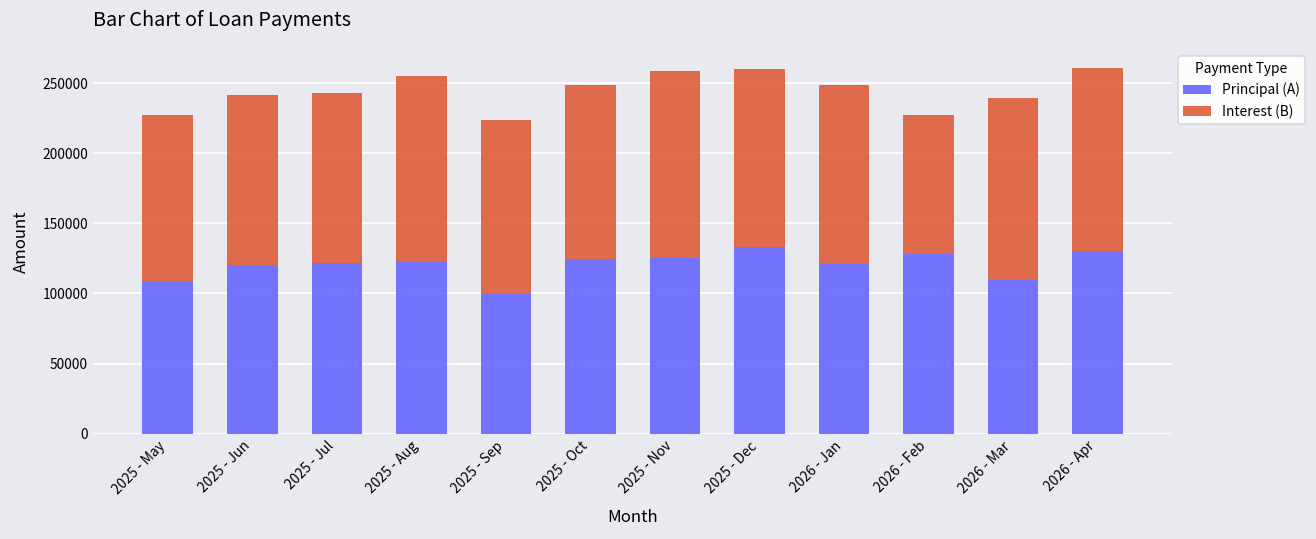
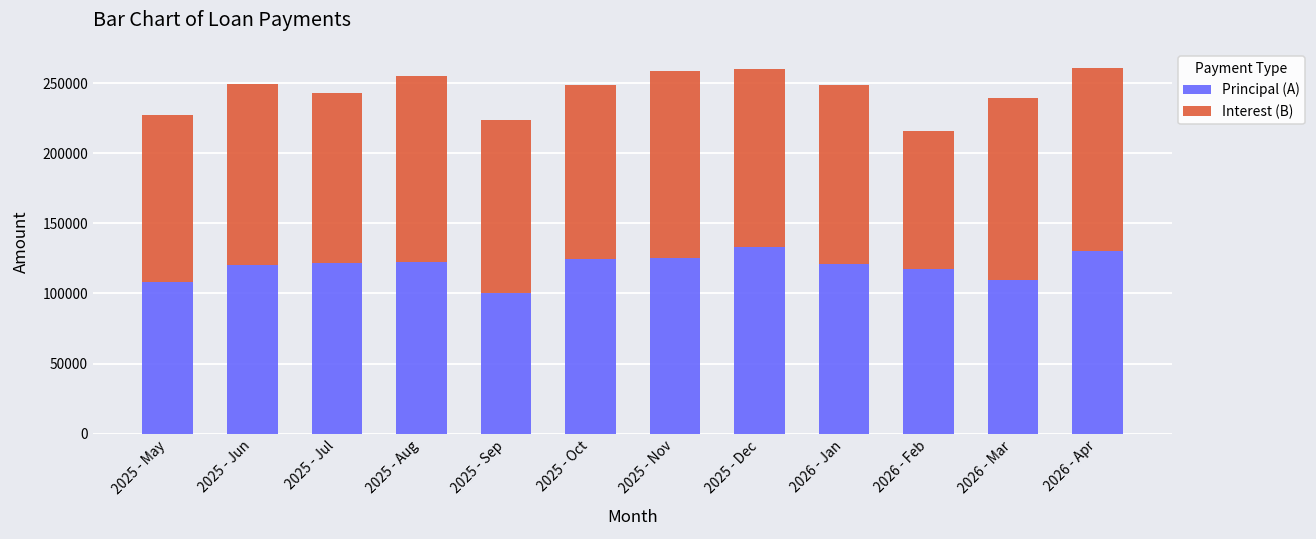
  {
    "Principal (A)": {
      "2025 - May": 108000,
      "2025 - Jun": 121000,
      "2025 - Jul": 122000,
      "2025 - Aug": 123000,
      "2025 - Sep": 100000,
      "2025 - Oct": 124000,
      "2025 - Nov": 125000,
      "2025 - Dec": 133000,
      "2026 - Jan": 121000,
-     "2026 - Feb": 128000,
+     "2026 - Feb": 117000,
      "2026 - Mar": 110000,
      "2026 - Apr": 130000
    },
    "Interest (B)": {
      "2025 - May": 120000,
-     "2025 - Jun": 121000,
+     "2025 - Jun": 129000,
      "2025 - Jul": 122000,
      "2025 - Aug": 132000,
      "2025 - Sep": 123000,
      "2025 - Oct": 124000,
      "2025 - Nov": 133000,
      "2025 - Dec": 126000,
      "2026 - Jan": 127000,
      "2026 - Feb": 98000,
      "2026 - Mar": 129000,
      "2026 - Apr": 130000
    }
  }
